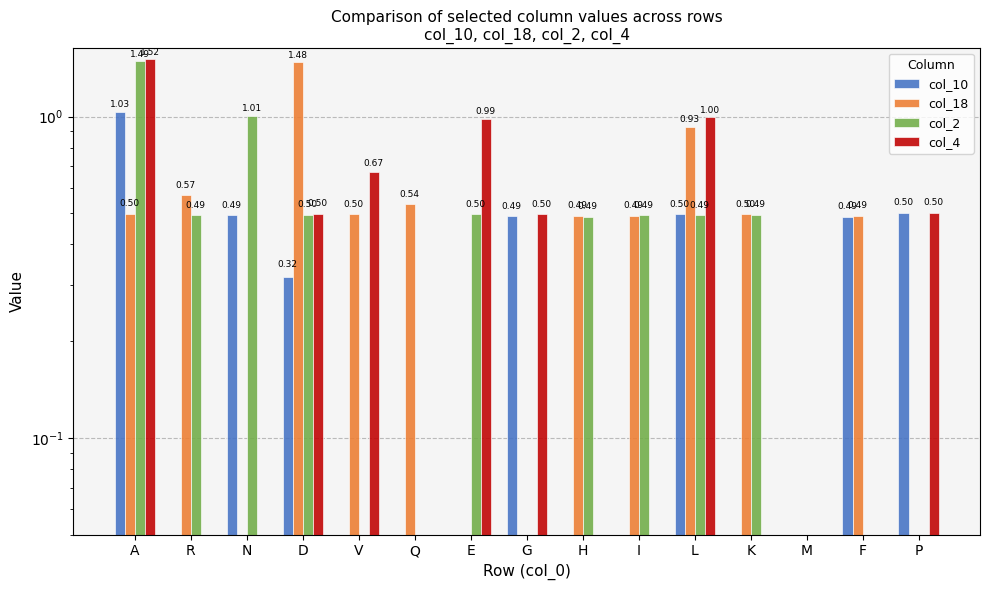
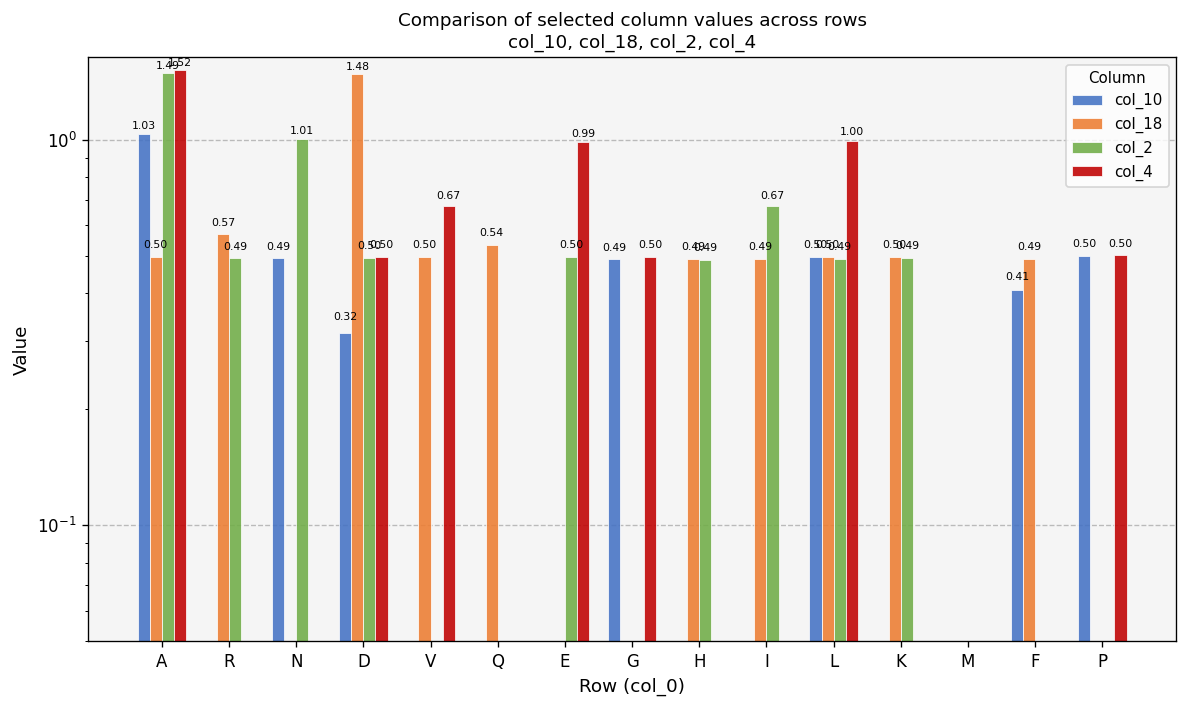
  {
    "col_10": {
      "A": 1.03,
      "N": 0.49,
      "D": 0.32,
      "G": 0.49,
-     "F": 0.49,
+     "F": 0.41,
      "P": 0.50
    },
    "col_18": {
      "A": 0.50,
      "R": 0.57,
      "D": 1.48,
      "V": 0.50,
      "Q": 0.54,
      "I": 0.49,
-     "L": 0.93,
+     "L": 0.50,
      "F": 0.49
    },
    "col_2": {
      "R": 0.49,
      "N": 1.01,
      "E": 0.50,
-     "I": 0.49
+     "I": 0.67
    },
    "col_4": {
      "V": 0.67,
      "E": 0.99,
      "G": 0.50,
      "L": 1.00,
      "P": 0.50
    }
  }
